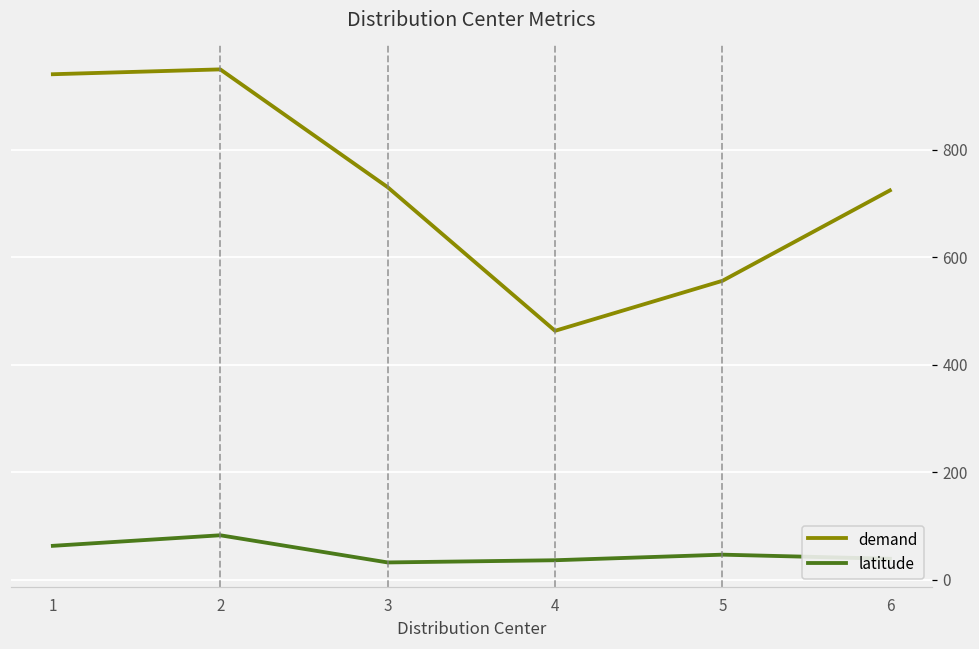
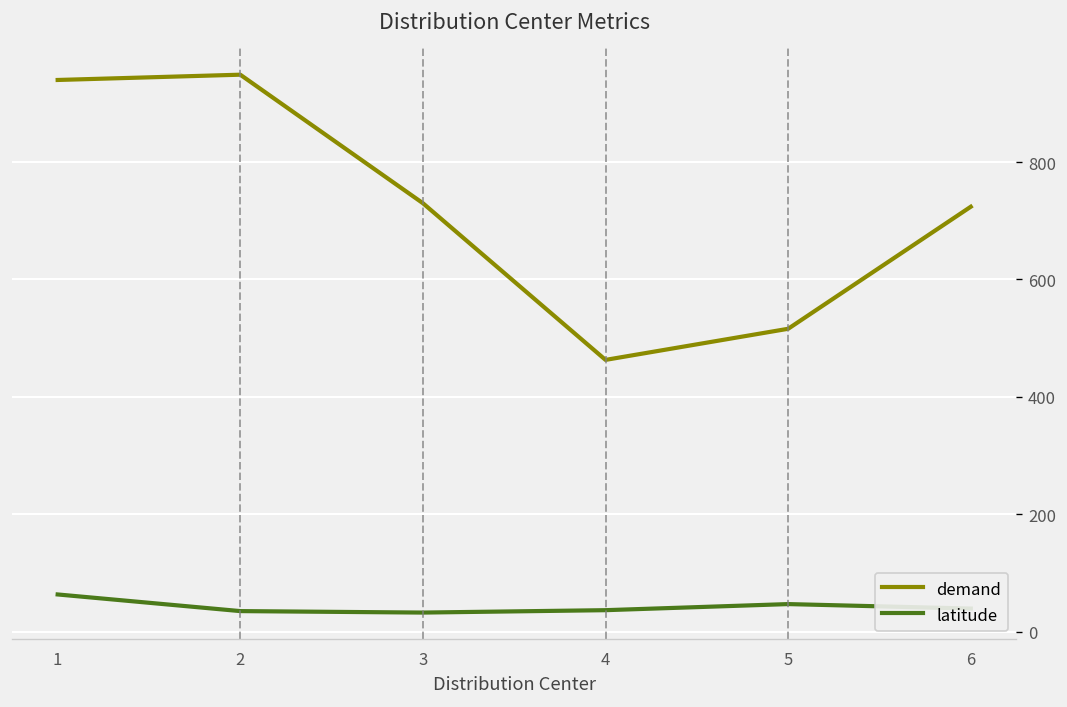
  {
    "demand": {
      "1": 940,
      "2": 950,
      "3": 730,
      "4": 460,
-     "5": 560,
+     "5": 520,
      "6": 720
    },
    "latitude": {
      "1": 60,
-     "2": 80,
+     "2": 30,
      "3": 30,
      "4": 40,
      "5": 50
    }
  }
